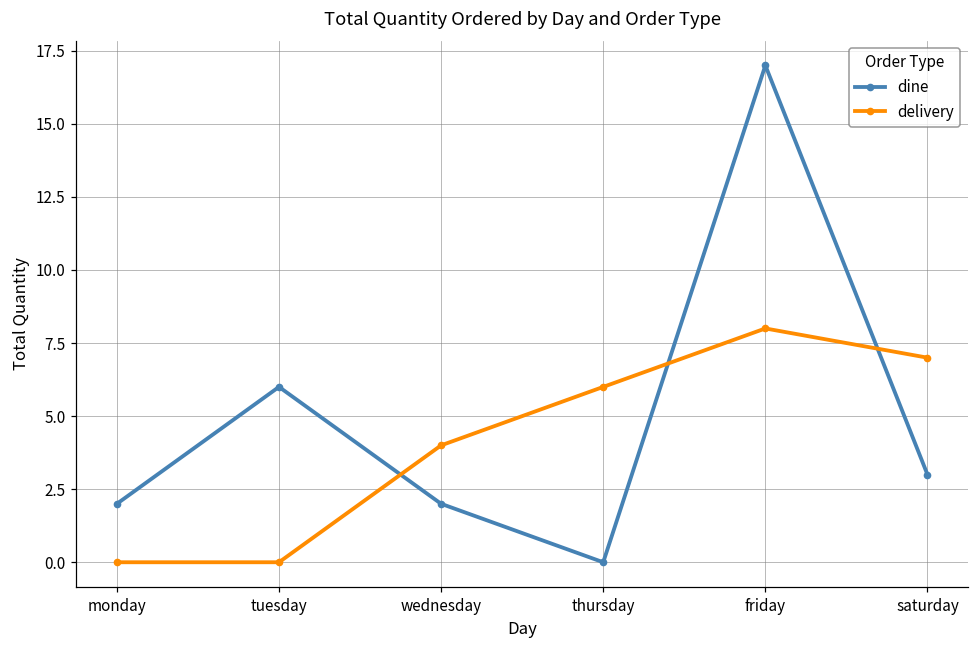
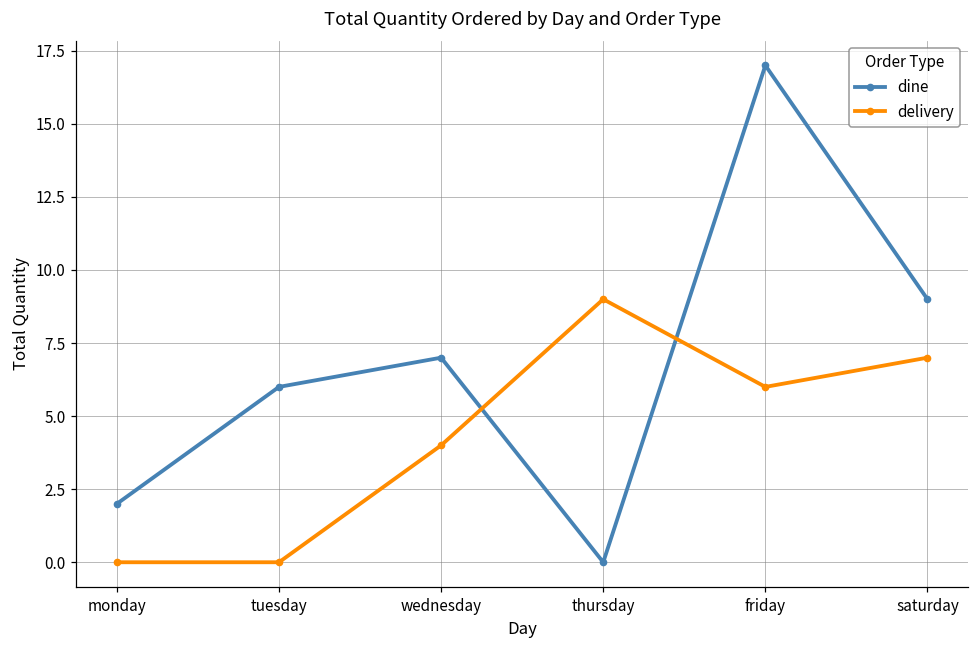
  {
    "dine": {
      "monday": 2,
      "tuesday": 6,
-     "wednesday": 2,
+     "wednesday": 7,
      "thursday": 0,
      "friday": 17,
-     "saturday": 3
+     "saturday": 9
    },
    "delivery": {
      "monday": 0,
      "tuesday": 0,
      "wednesday": 4,
-     "thursday": 6,
-     "friday": 8,
+     "thursday": 9,
+     "friday": 6,
      "saturday": 7
    }
  }
